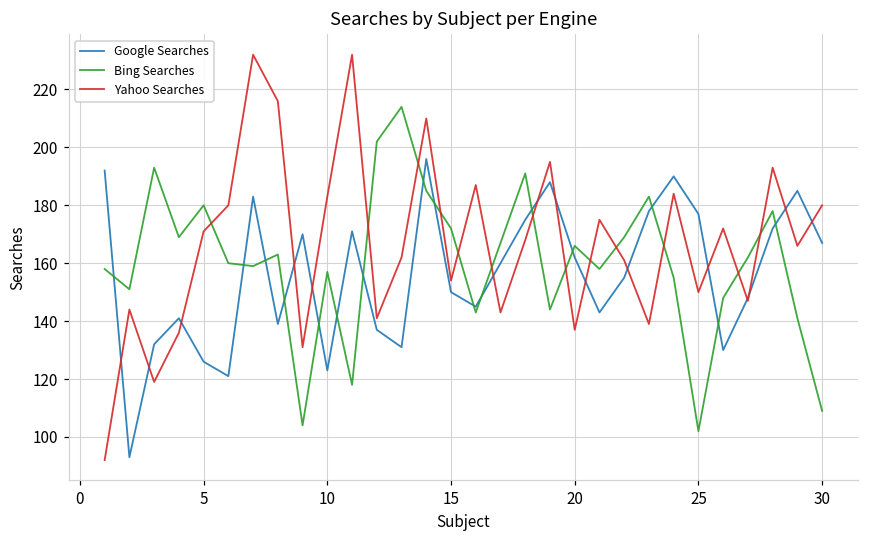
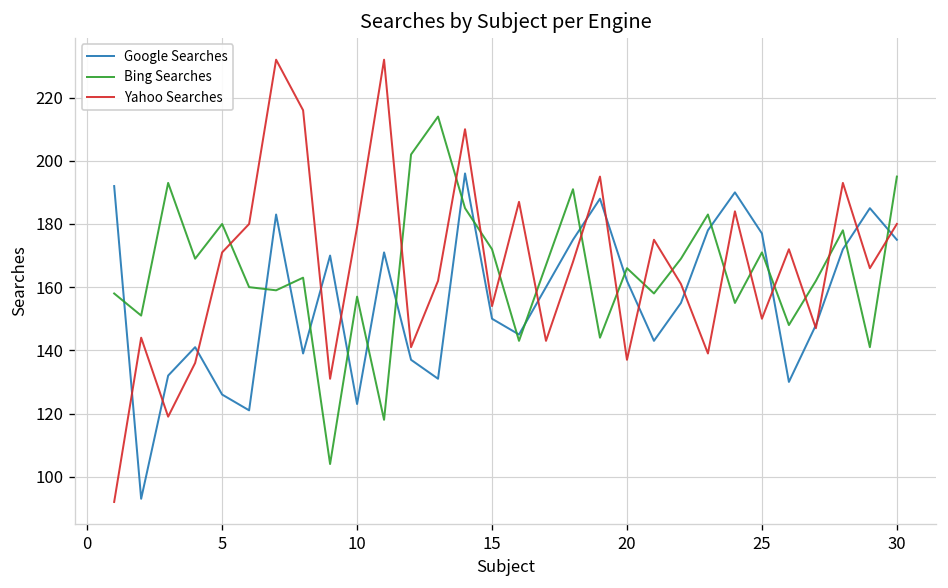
  {
    "Google Searches": {
      "5": 126,
      "10": 123,
      "15": 150,
      "20": 162,
      "25": 177,
-     "30": 167
+     "30": 175
    },
    "Bing Searches": {
      "5": 180,
      "10": 157,
      "15": 172,
      "20": 166,
-     "25": 102,
-     "30": 109
+     "25": 171,
+     "30": 195
    },
    "Yahoo Searches": {
      "5": 171,
-     "10": 183,
+     "10": 179,
      "15": 154,
      "20": 137,
      "25": 150,
      "30": 180
    }
  }
